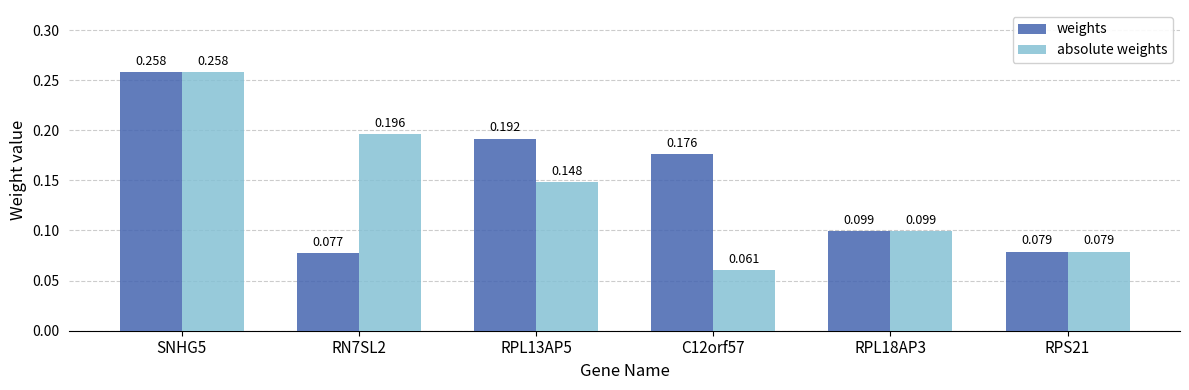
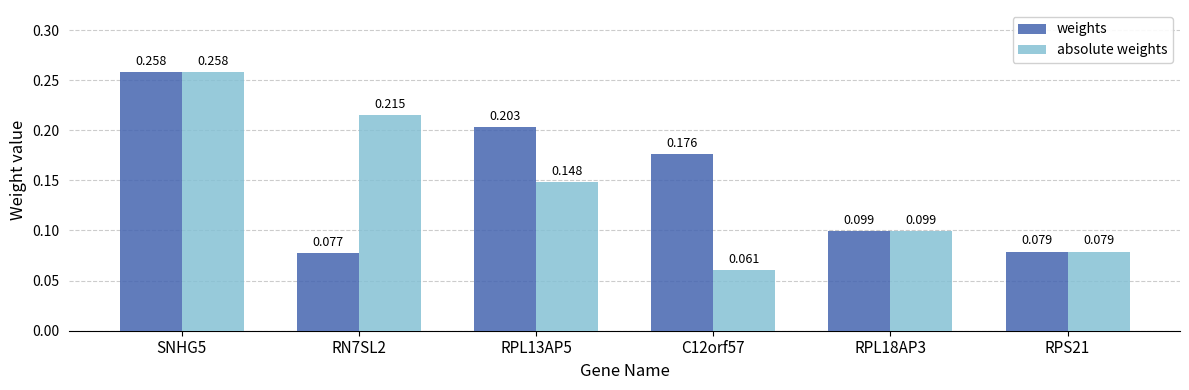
  {
    "weights": {
      "SNHG5": 0.258,
      "RN7SL2": 0.077,
-     "RPL13AP5": 0.192,
+     "RPL13AP5": 0.203,
      "C12orf57": 0.176,
      "RPL18AP3": 0.099,
      "RPS21": 0.079
    },
    "absolute weights": {
      "SNHG5": 0.258,
-     "RN7SL2": 0.196,
+     "RN7SL2": 0.215,
      "RPL13AP5": 0.148,
      "C12orf57": 0.061,
      "RPL18AP3": 0.099,
      "RPS21": 0.079
    }
  }
